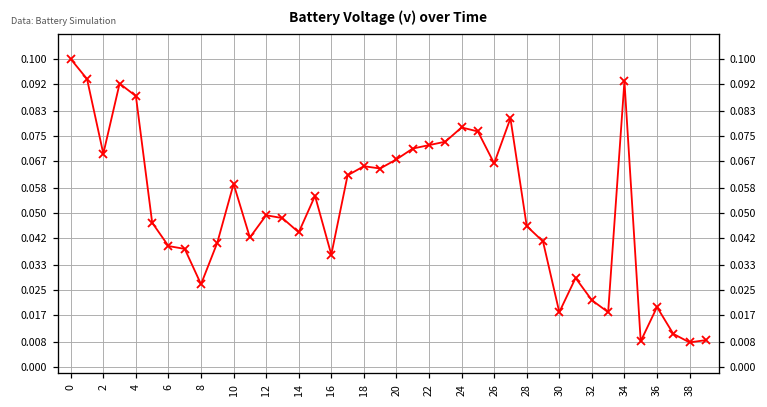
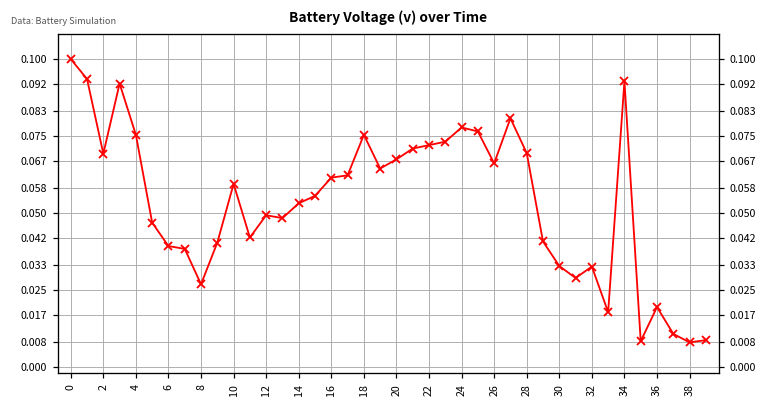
  {
    "0": 0.100,
    "2": 0.069,
-   "4": 0.088,
+   "4": 0.075,
    "6": 0.039,
    "8": 0.027,
    "10": 0.059,
    "12": 0.049,
-   "14": 0.044,
-   "16": 0.037,
-   "18": 0.065,
+   "14": 0.053,
+   "16": 0.061,
+   "18": 0.075,
    "20": 0.067,
    "22": 0.072,
    "24": 0.078,
    "26": 0.066,
-   "28": 0.046,
-   "30": 0.018,
-   "32": 0.022,
+   "28": 0.069,
+   "30": 0.033,
+   "32": 0.033,
    "34": 0.093,
    "36": 0.019,
    "38": 0.008
  }
